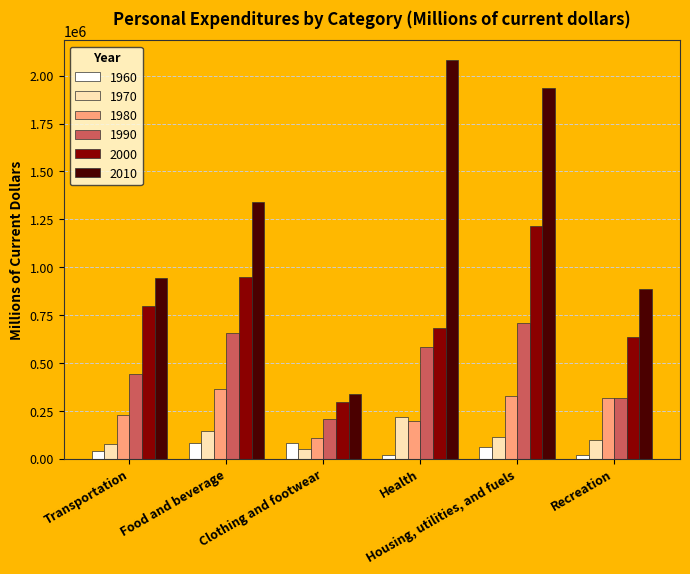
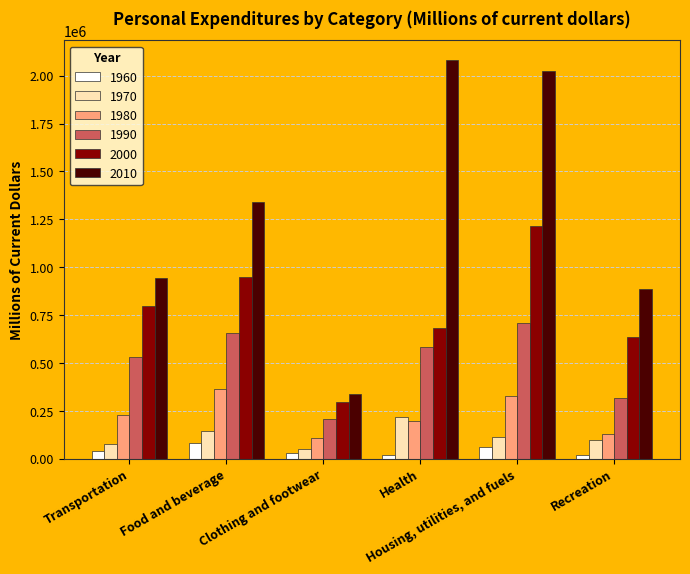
  {
    "1960": {
      "Transportation": 40000,
      "Food and beverage": 80000,
-     "Clothing and footwear": 80000,
+     "Clothing and footwear": 30000,
      "Health": 20000,
      "Housing, utilities, and fuels": 60000,
      "Recreation": 20000
    },
    "1970": {
      "Transportation": 80000,
      "Food and beverage": 150000,
      "Clothing and footwear": 50000,
      "Health": 220000,
      "Housing, utilities, and fuels": 110000,
      "Recreation": 100000
    },
    "1980": {
      "Transportation": 230000,
      "Food and beverage": 360000,
      "Clothing and footwear": 110000,
      "Health": 200000,
      "Housing, utilities, and fuels": 330000,
-     "Recreation": 320000
+     "Recreation": 130000
    },
    "1990": {
-     "Transportation": 440000,
+     "Transportation": 530000,
      "Food and beverage": 650000,
      "Clothing and footwear": 210000,
      "Health": 580000,
      "Housing, utilities, and fuels": 710000,
      "Recreation": 310000
    },
    "2000": {
      "Transportation": 800000,
      "Food and beverage": 950000,
      "Clothing and footwear": 300000,
      "Health": 680000,
      "Housing, utilities, and fuels": 1210000,
      "Recreation": 630000
    },
    "2010": {
      "Transportation": 940000,
      "Food and beverage": 1340000,
      "Clothing and footwear": 340000,
      "Health": 2080000,
-     "Housing, utilities, and fuels": 1940000,
+     "Housing, utilities, and fuels": 2030000,
      "Recreation": 890000
    }
  }
